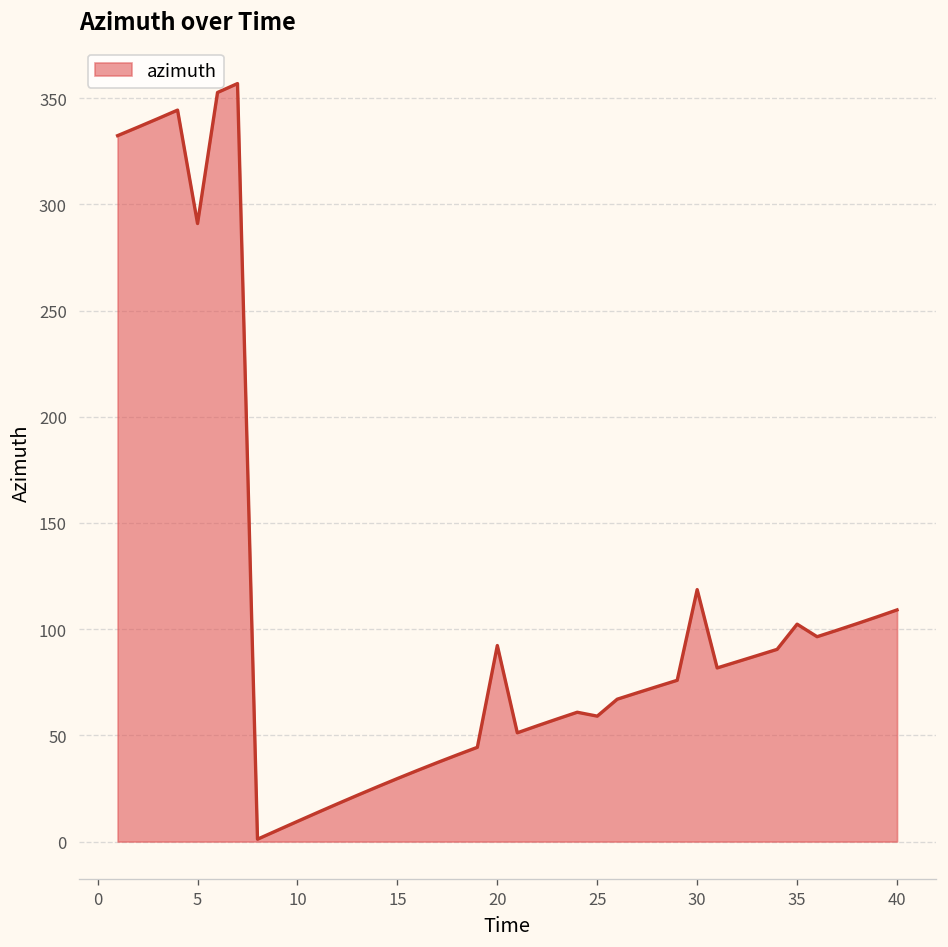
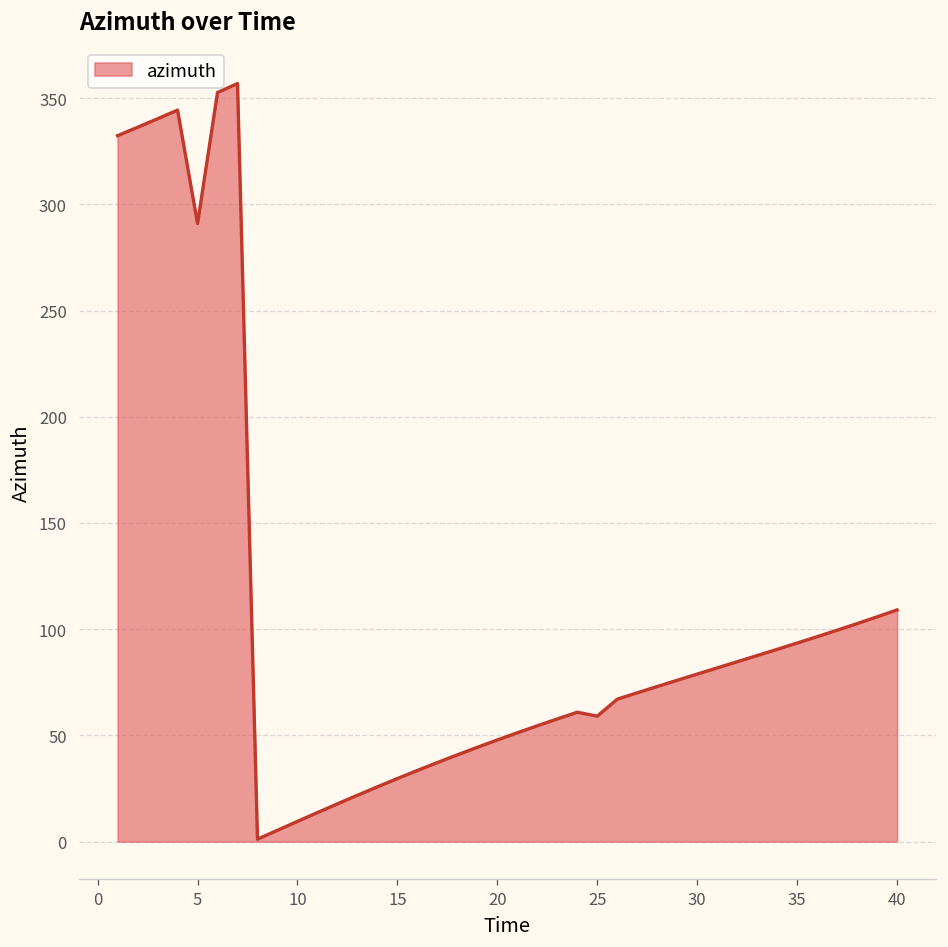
  {
    "5": 291,
    "10": 10,
    "15": 30,
-   "20": 92,
+   "20": 48,
    "25": 59,
-   "30": 119,
-   "35": 102,
+   "30": 79,
+   "35": 93,
    "40": 109
  }
